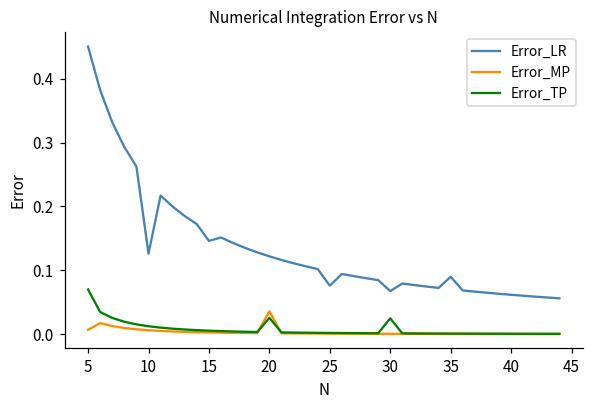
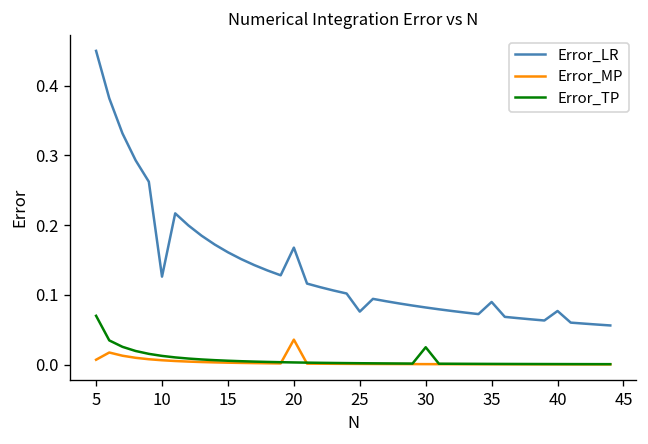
  {
    "Error_LR": {
      "5": 0.45,
      "10": 0.13,
-     "15": 0.15,
-     "20": 0.12,
+     "15": 0.16,
+     "20": 0.17,
      "25": 0.08,
-     "30": 0.07,
+     "30": 0.08,
      "35": 0.09,
-     "40": 0.06
+     "40": 0.08
    },
    "Error_MP": {
      "5": 0.01,
      "10": 0.01,
      "20": 0.04,
      "30": 0.00
    },
    "Error_TP": {
      "5": 0.07,
      "10": 0.01,
-     "20": 0.03,
+     "20": 0.00,
      "30": 0.02
    }
  }
